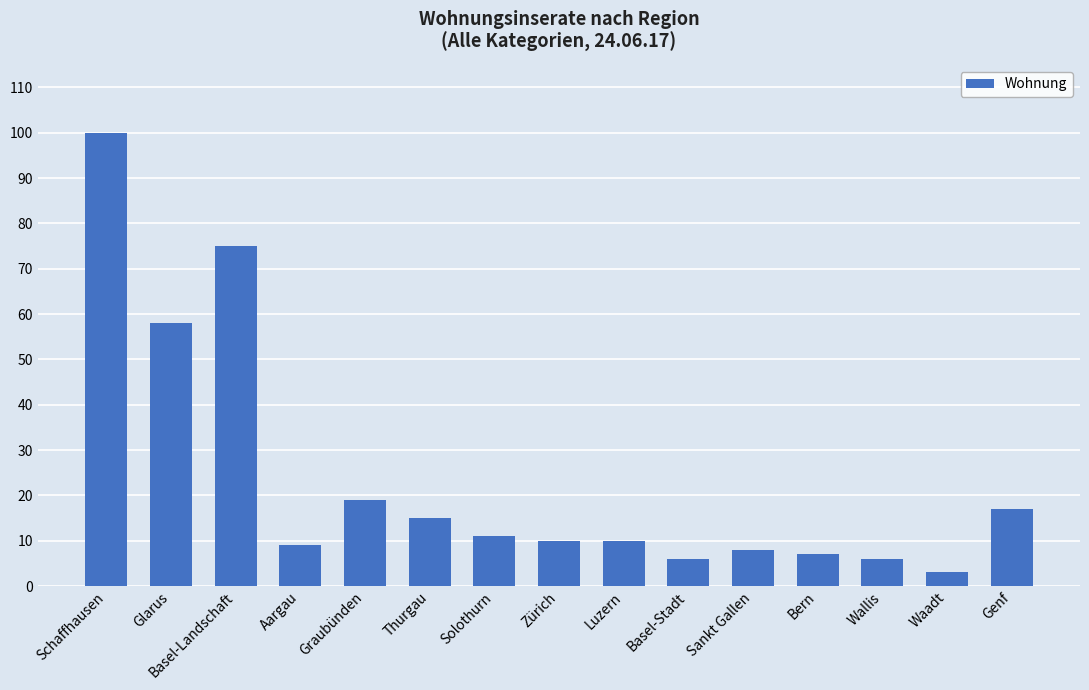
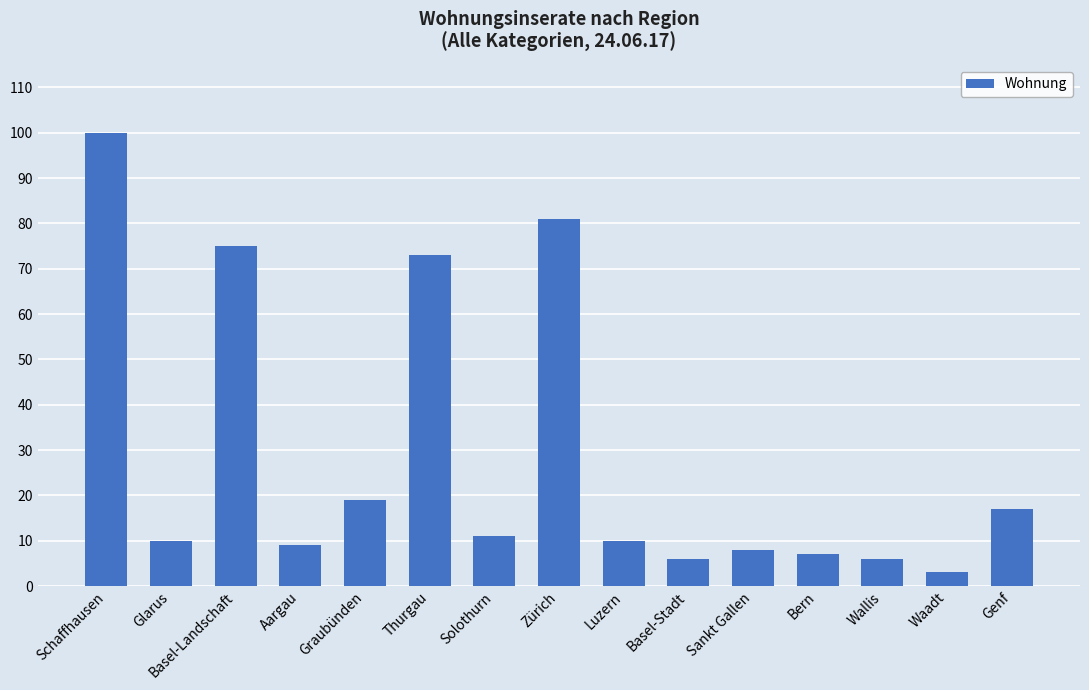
  {
    "Schaffhausen": 100,
-   "Glarus": 58,
+   "Glarus": 10,
    "Basel-Landschaft": 75,
    "Aargau": 9,
    "Graubünden": 19,
-   "Thurgau": 15,
+   "Thurgau": 73,
    "Solothurn": 11,
-   "Zürich": 10,
+   "Zürich": 81,
    "Luzern": 10,
    "Basel-Stadt": 6,
    "Sankt Gallen": 8,
    "Bern": 7,
    "Wallis": 6,
    "Waadt": 3,
    "Genf": 17
  }
